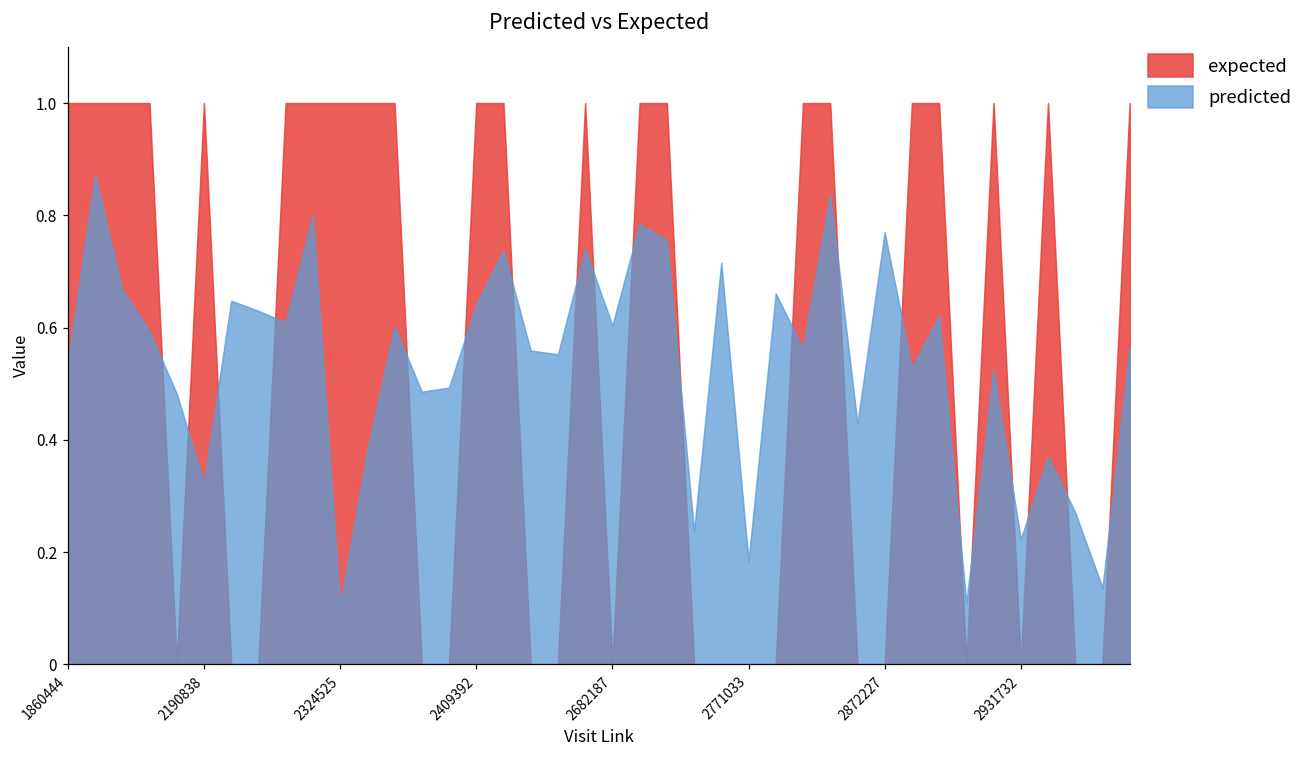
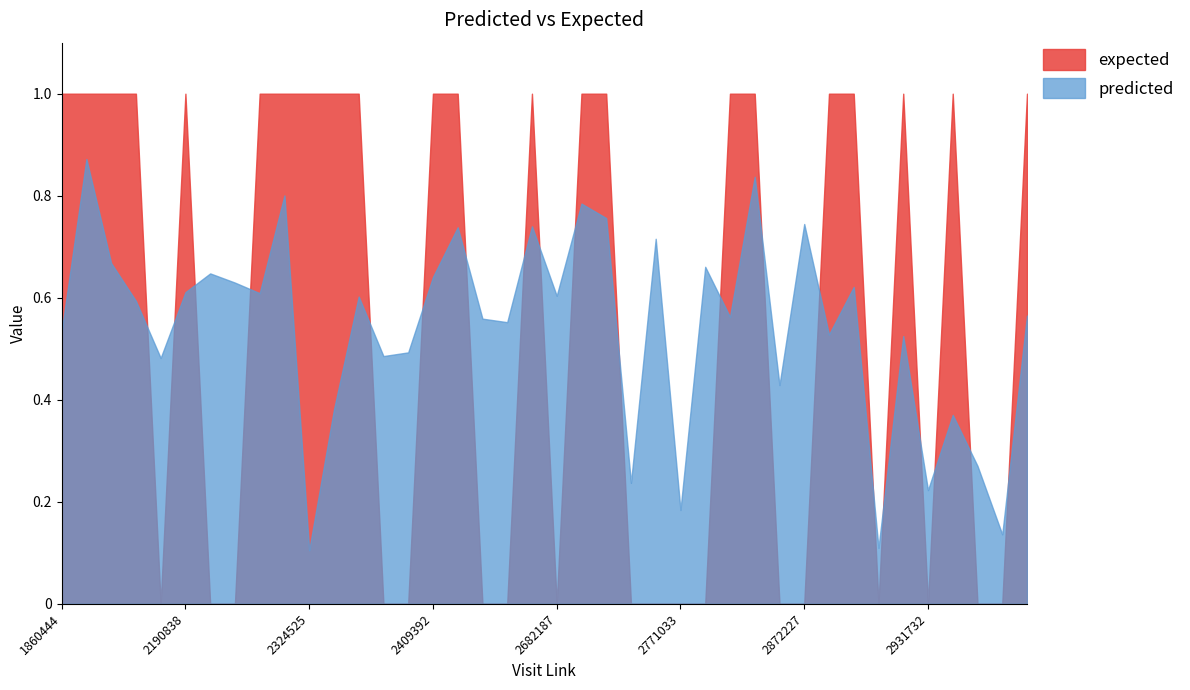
  {
    "expected": {
      "1860444": 1.00,
      "2190838": 1.00,
      "2324525": 1.00,
      "2409392": 1.00,
      "2682187": 0.00,
      "2771033": 0.00,
      "2872227": 0.00,
      "2931732": 0.00
    },
    "predicted": {
      "1860444": 0.53,
-     "2190838": 0.32,
+     "2190838": 0.61,
      "2324525": 0.11,
      "2409392": 0.64,
      "2682187": 0.60,
      "2771033": 0.18,
-     "2872227": 0.77,
+     "2872227": 0.74,
      "2931732": 0.22
    }
  }
